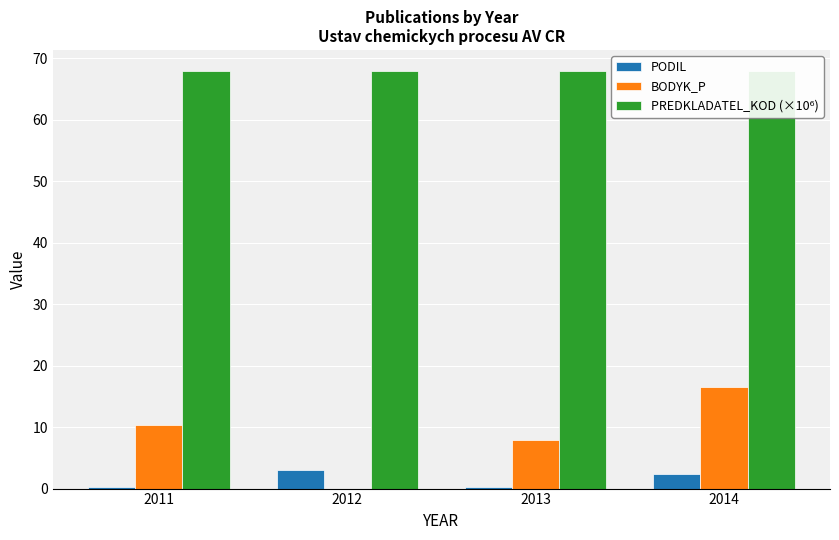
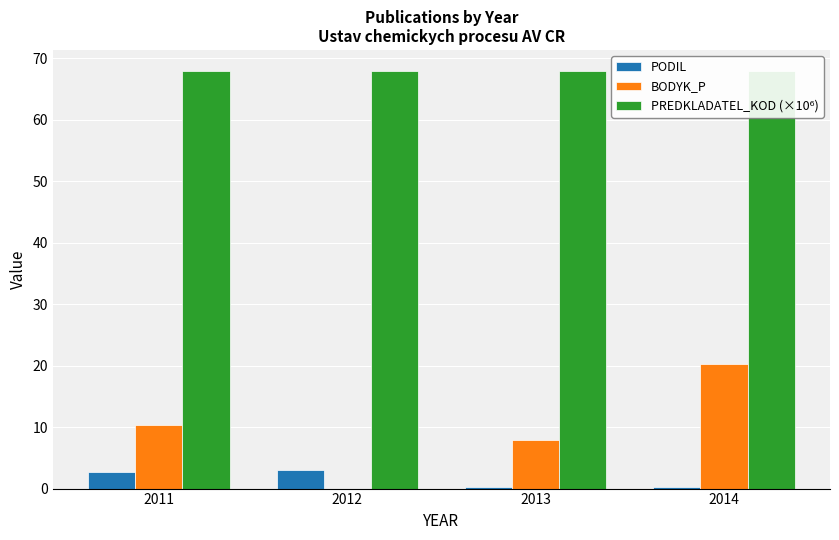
  {
    "PODIL": {
-     "2011": 0,
+     "2011": 3,
      "2012": 3,
-     "2014": 2
+     "2014": 0
    },
    "BODYK_P": {
      "2011": 10,
      "2012": 0,
      "2013": 8,
-     "2014": 17
+     "2014": 20
    },
    "PREDKLADATEL_KOD (×10⁶)": {
      "2011": 68,
      "2012": 68,
      "2013": 68
    }
  }
